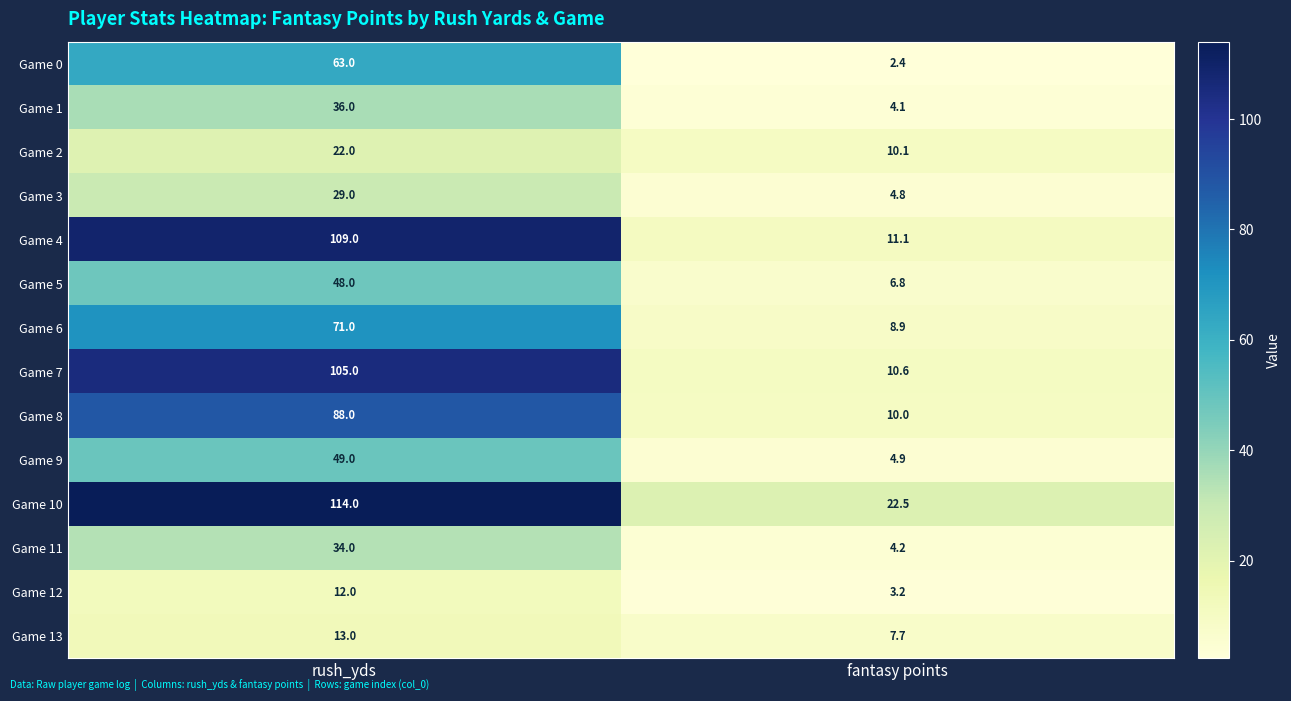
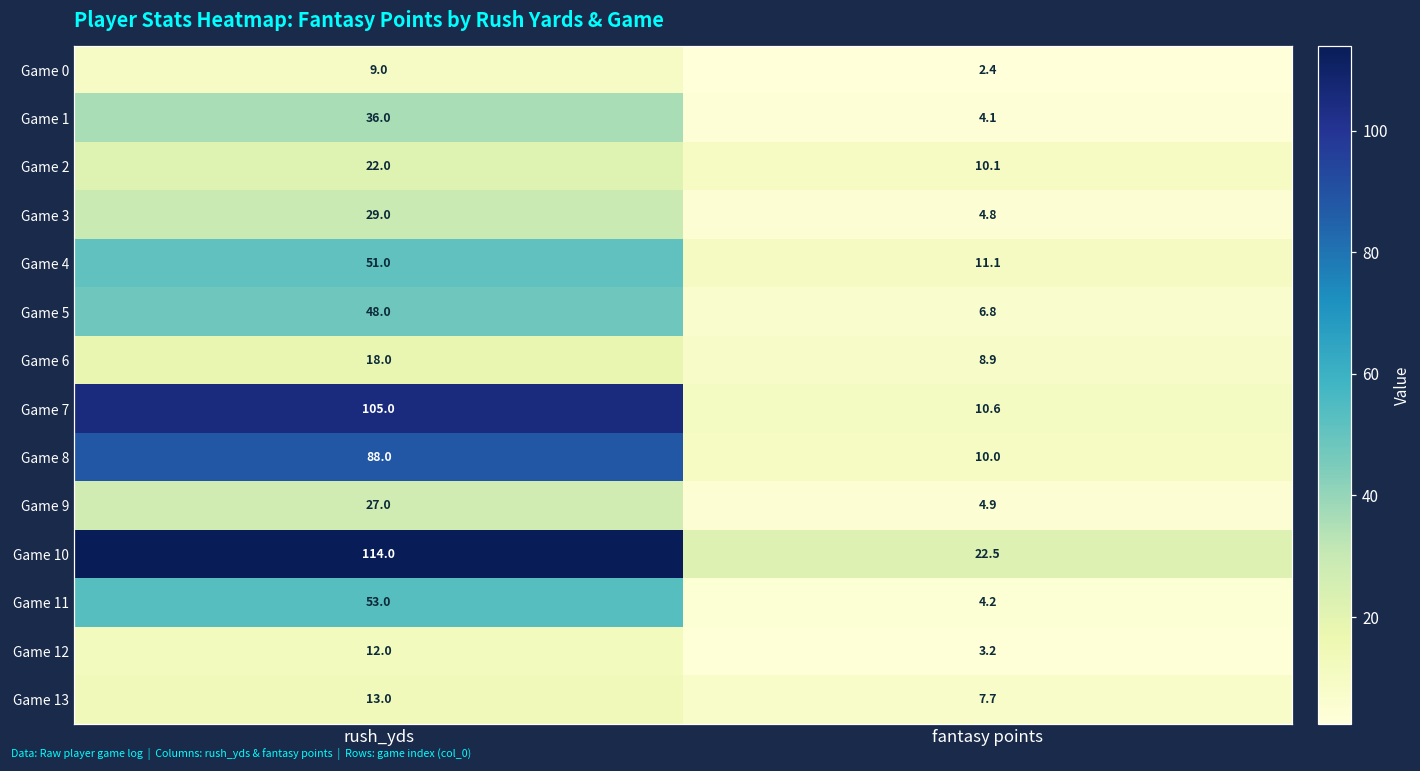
  {
    "Game 0": {
-     "rush_yds": 63.0,
+     "rush_yds": 9.0,
      "fantasy points": 2.4
    },
    "Game 1": {
      "rush_yds": 36.0,
      "fantasy points": 4.1
    },
    "Game 2": {
      "rush_yds": 22.0,
      "fantasy points": 10.1
    },
    "Game 3": {
      "rush_yds": 29.0,
      "fantasy points": 4.8
    },
    "Game 4": {
-     "rush_yds": 109.0,
+     "rush_yds": 51.0,
      "fantasy points": 11.1
    },
    "Game 5": {
      "rush_yds": 48.0,
      "fantasy points": 6.8
    },
    "Game 6": {
-     "rush_yds": 71.0,
+     "rush_yds": 18.0,
      "fantasy points": 8.9
    },
    "Game 7": {
      "rush_yds": 105.0,
      "fantasy points": 10.6
    },
    "Game 8": {
      "rush_yds": 88.0,
      "fantasy points": 10.0
    },
    "Game 9": {
-     "rush_yds": 49.0,
+     "rush_yds": 27.0,
      "fantasy points": 4.9
    },
    "Game 10": {
      "rush_yds": 114.0,
      "fantasy points": 22.5
    },
    "Game 11": {
-     "rush_yds": 34.0,
+     "rush_yds": 53.0,
      "fantasy points": 4.2
    },
    "Game 12": {
      "rush_yds": 12.0,
      "fantasy points": 3.2
    },
    "Game 13": {
      "rush_yds": 13.0,
      "fantasy points": 7.7
    }
  }
